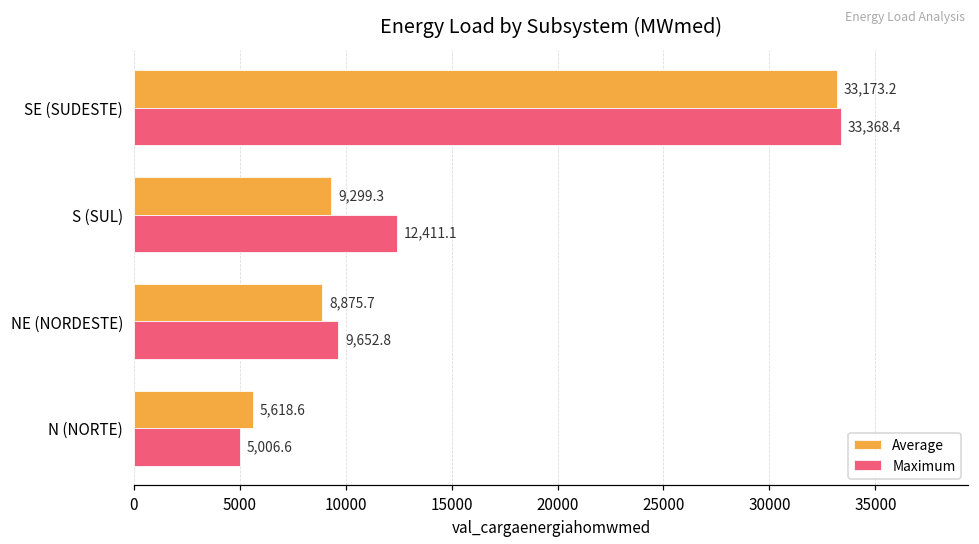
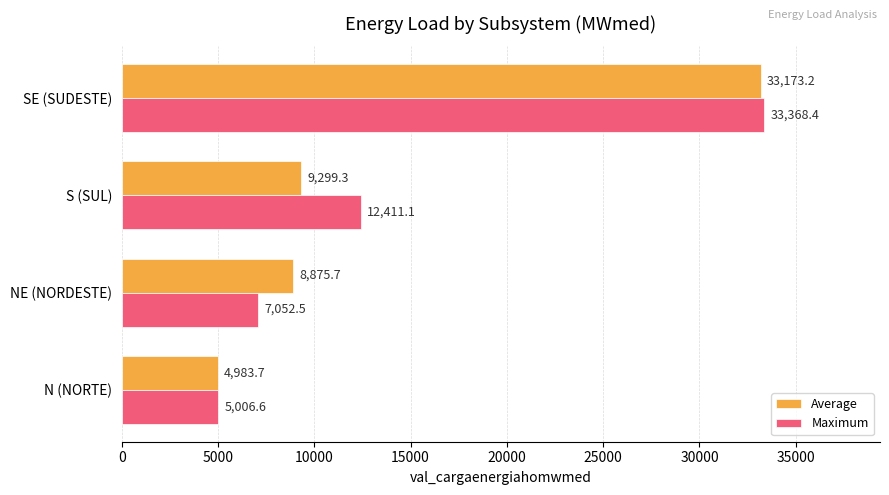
  {
    "Average": {
      "SE (SUDESTE)": "33,173.2",
      "S (SUL)": "9,299.3",
      "NE (NORDESTE)": "8,875.7",
-     "N (NORTE)": "5,618.6"
+     "N (NORTE)": "4,983.7"
    },
    "Maximum": {
      "SE (SUDESTE)": "33,368.4",
      "S (SUL)": "12,411.1",
-     "NE (NORDESTE)": "9,652.8",
+     "NE (NORDESTE)": "7,052.5",
      "N (NORTE)": "5,006.6"
    }
  }
